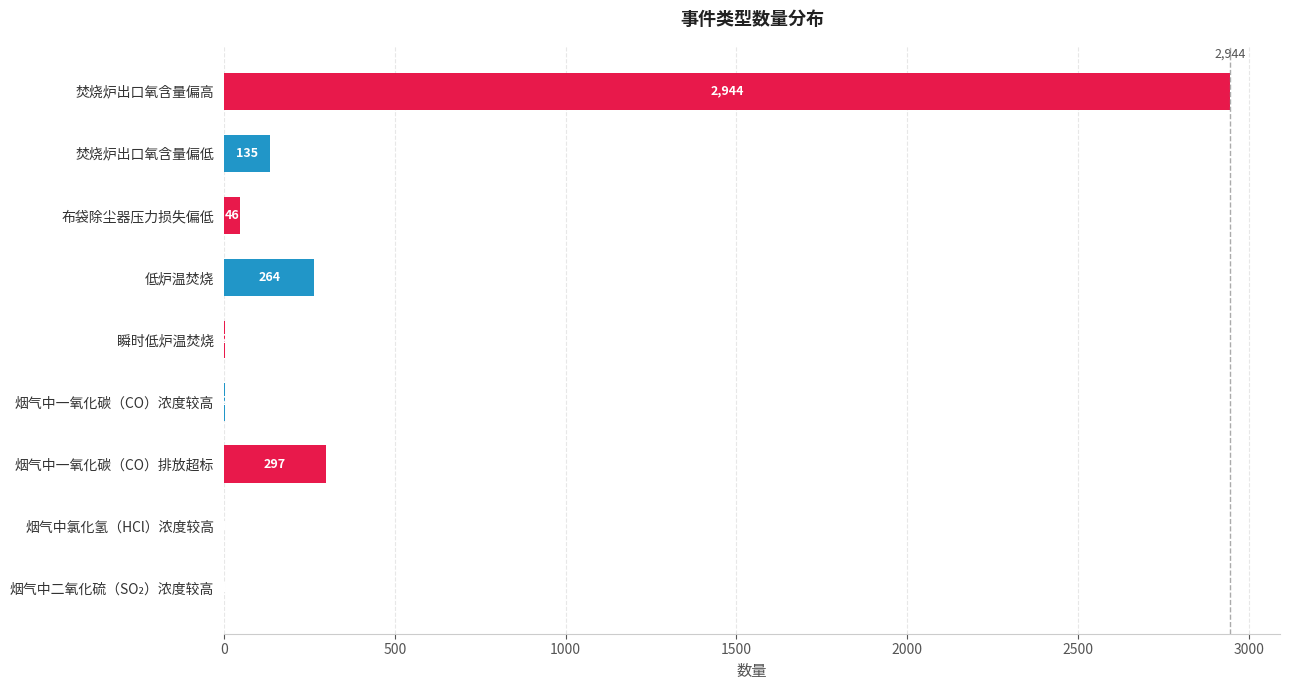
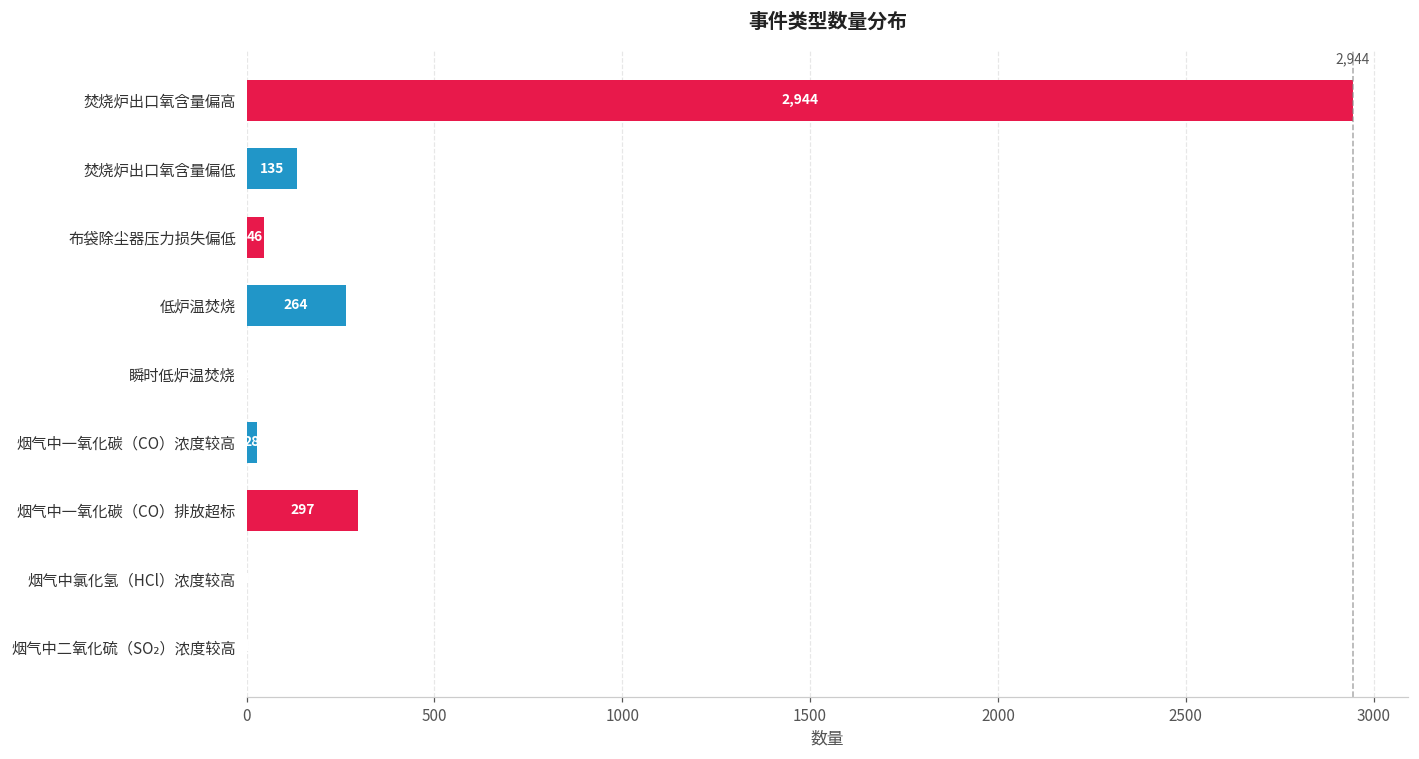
  {
-   "烟气中一氧化碳（CO）浓度较高": 0
+   "烟气中一氧化碳（CO）浓度较高": 30
  }
